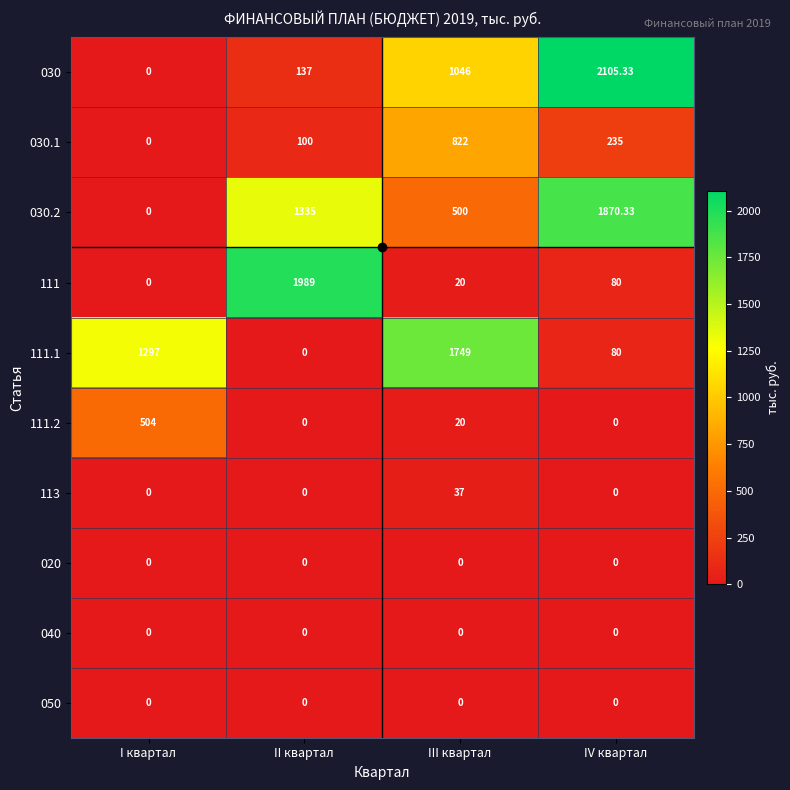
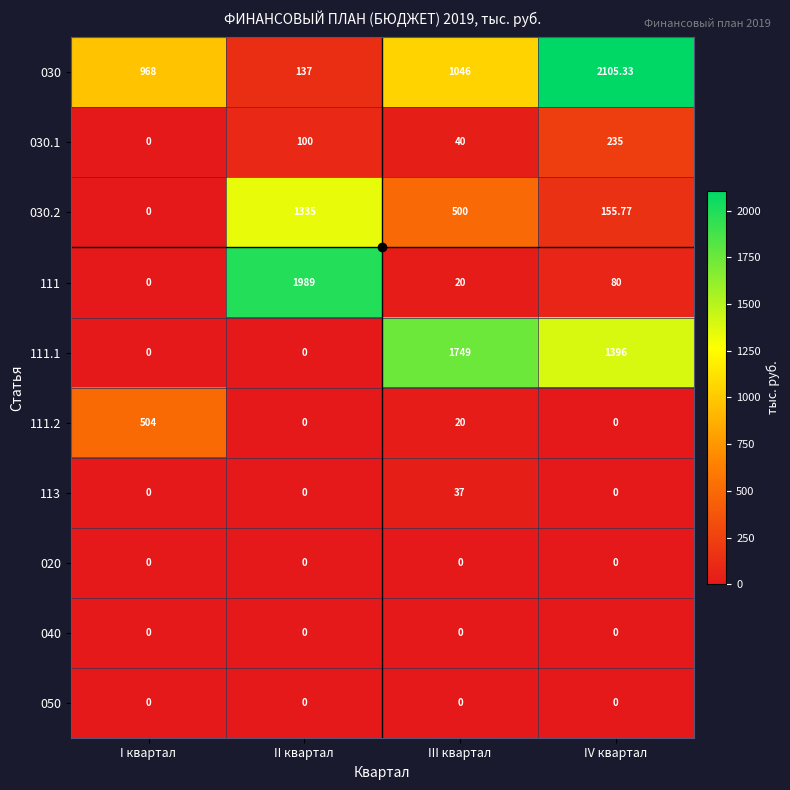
  {
    "030": {
-     "I квартал": 0,
+     "I квартал": 968,
      "II квартал": 137,
      "III квартал": 1046,
      "IV квартал": 2105.33
    },
    "030.1": {
      "I квартал": 0,
      "II квартал": 100,
-     "III квартал": 822,
+     "III квартал": 40,
      "IV квартал": 235
    },
    "030.2": {
      "I квартал": 0,
      "II квартал": 1335,
      "III квартал": 500,
-     "IV квартал": 1870.33
+     "IV квартал": 155.77
    },
    "111": {
      "I квартал": 0,
      "II квартал": 1989,
      "III квартал": 20,
      "IV квартал": 80
    },
    "111.1": {
-     "I квартал": 1297,
+     "I квартал": 0,
      "II квартал": 0,
      "III квартал": 1749,
-     "IV квартал": 80
+     "IV квартал": 1396
    },
    "111.2": {
      "I квартал": 504,
      "II квартал": 0,
      "III квартал": 20,
      "IV квартал": 0
    },
    "113": {
      "I квартал": 0,
      "II квартал": 0,
      "III квартал": 37,
      "IV квартал": 0
    },
    "020": {
      "I квартал": 0,
      "II квартал": 0,
      "III квартал": 0,
      "IV квартал": 0
    },
    "040": {
      "I квартал": 0,
      "II квартал": 0,
      "III квартал": 0,
      "IV квартал": 0
    },
    "050": {
      "I квартал": 0,
      "II квартал": 0,
      "III квартал": 0,
      "IV квартал": 0
    }
  }
